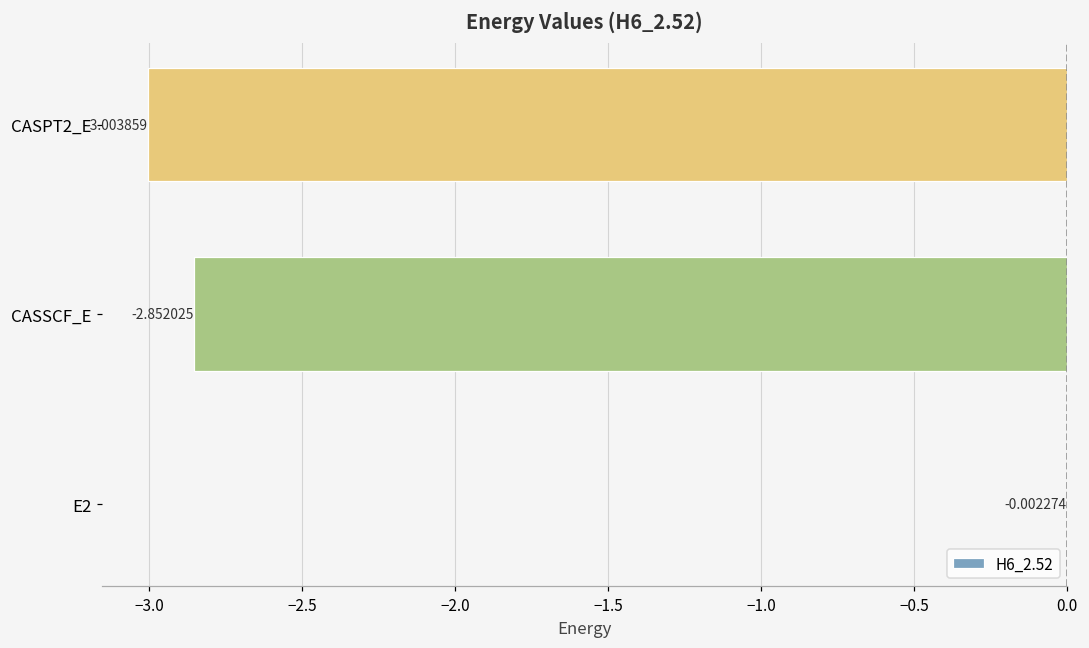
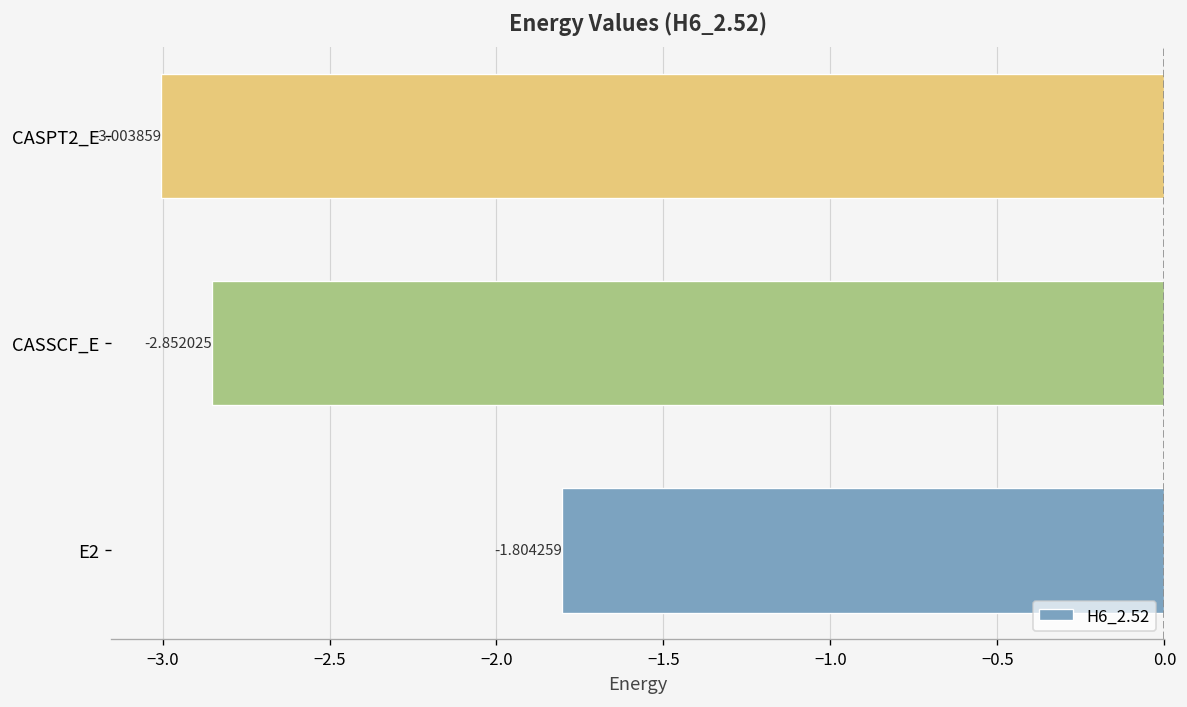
  {
    "CASPT2_E": -3.003859,
    "CASSCF_E": -2.852025,
-   "E2": -0.002274
+   "E2": -1.804259
  }
